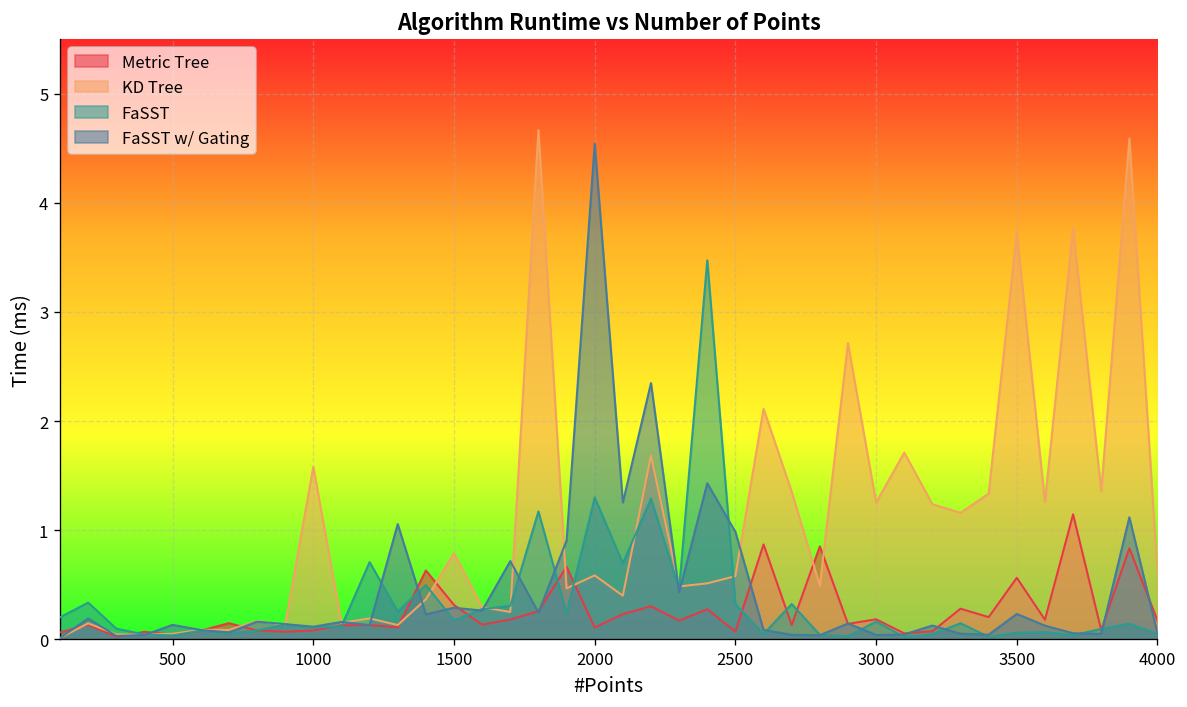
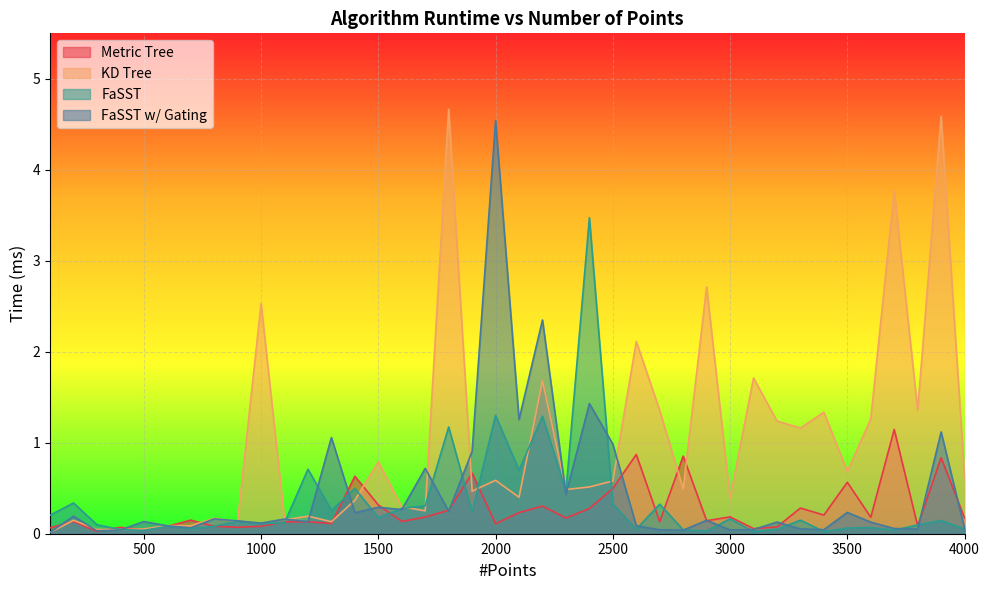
  {
    "Metric Tree": {
      "1000": 0.1,
      "2000": 0.1,
-     "2500": 0.1,
+     "2500": 0.5,
      "3500": 0.6,
      "4000": 0.2
    },
    "KD Tree": {
-     "1000": 1.6,
+     "1000": 2.5,
      "1500": 0.8,
      "2000": 0.6,
      "2500": 0.6,
-     "3000": 1.3,
-     "3500": 3.7,
+     "3000": 0.4,
+     "3500": 0.7,
      "4000": 0.6
    }
  }
